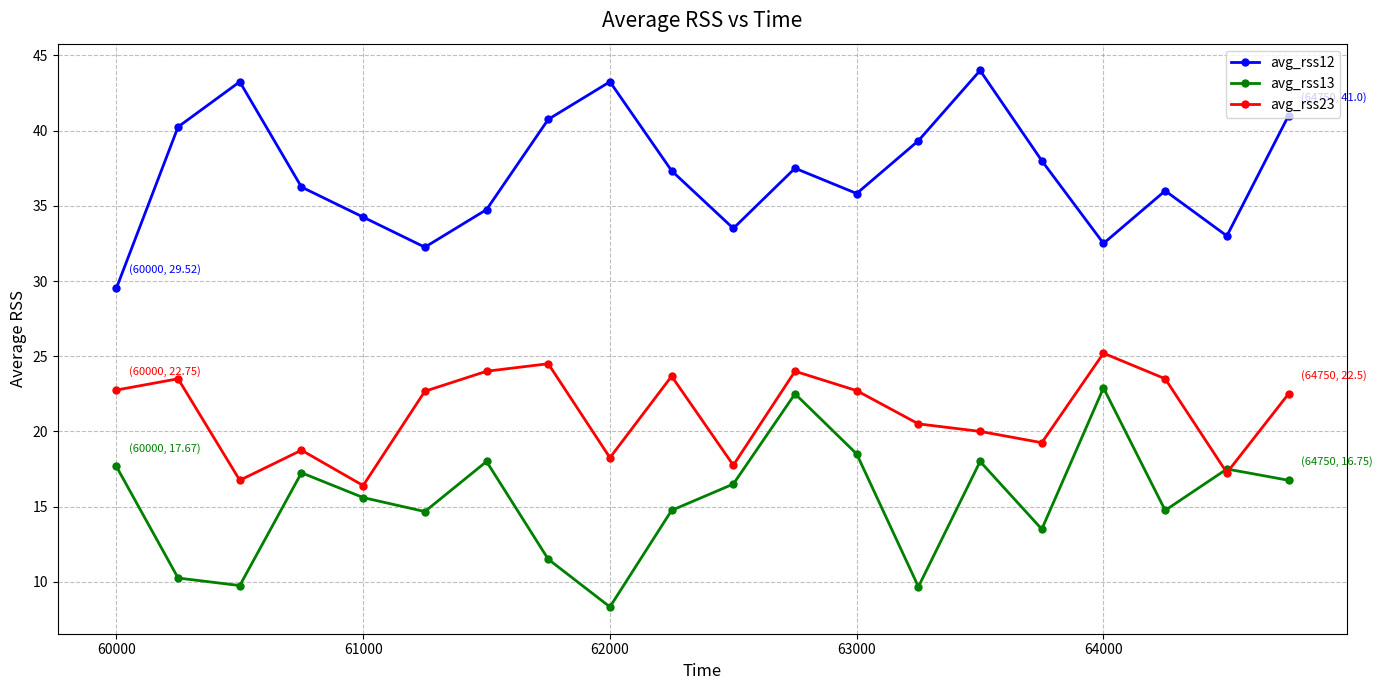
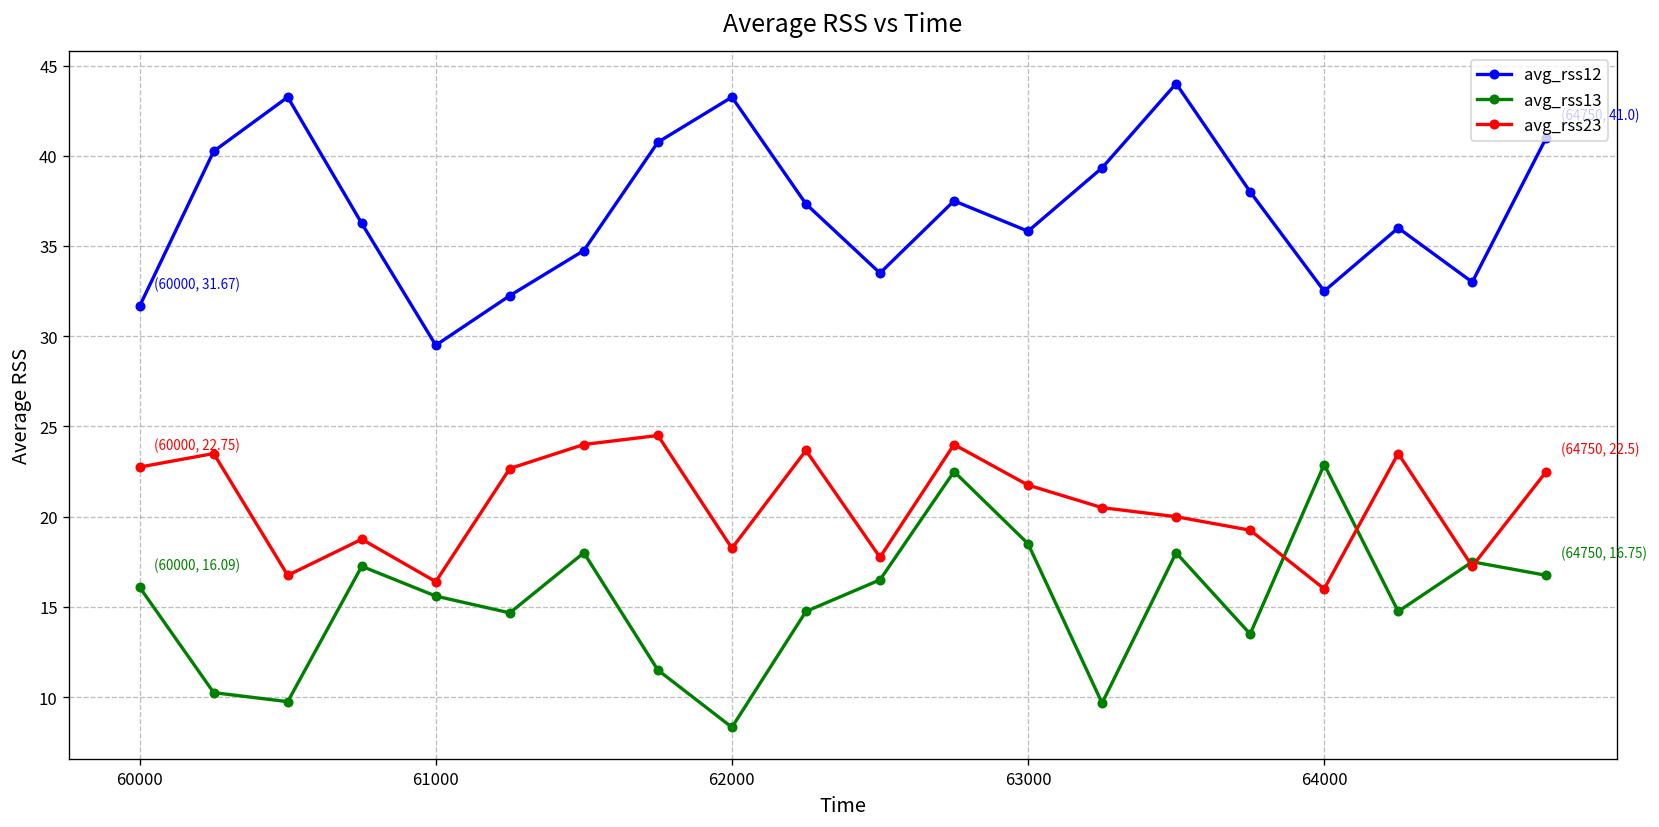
  {
    "avg_rss12": {
-     "60000": 29.52,
-     "61000": 34.3
+     "60000": 31.67,
+     "61000": 29.5
    },
    "avg_rss13": {
-     "60000": 17.67
+     "60000": 16.09
    },
    "avg_rss23": {
      "60000": 22.8,
      "61000": 16.4,
      "62000": 18.3,
-     "63000": 22.7,
-     "64000": 25.2
+     "63000": 21.8,
+     "64000": 16.0
    }
  }
